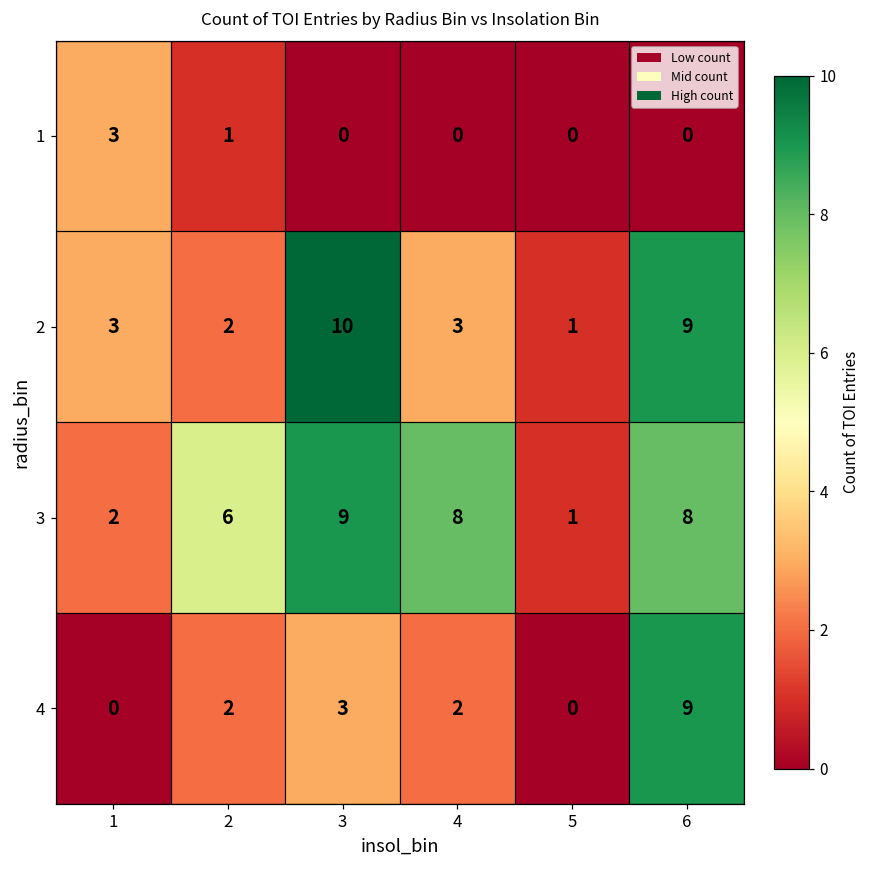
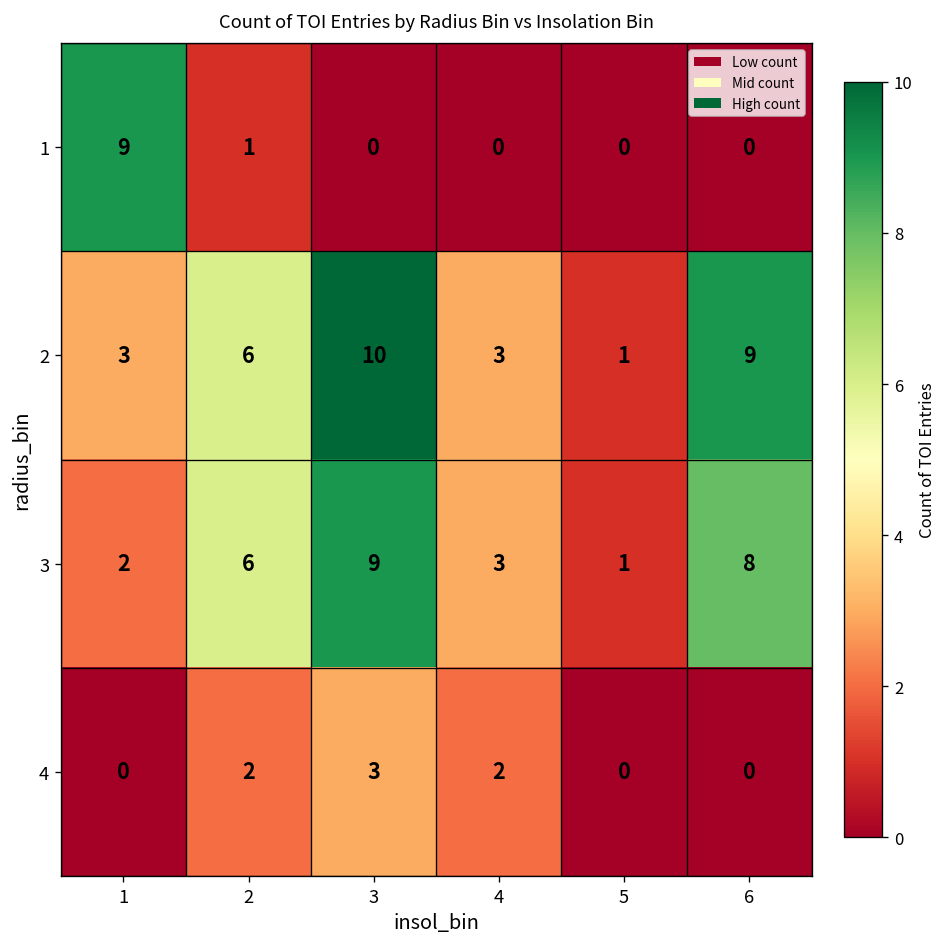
  {
    "1": {
-     "1": 3,
+     "1": 9,
      "2": 1,
      "3": 0,
      "4": 0,
      "5": 0,
      "6": 0
    },
    "2": {
      "1": 3,
-     "2": 2,
+     "2": 6,
      "3": 10,
      "4": 3,
      "5": 1,
      "6": 9
    },
    "3": {
      "1": 2,
      "2": 6,
      "3": 9,
-     "4": 8,
+     "4": 3,
      "5": 1,
      "6": 8
    },
    "4": {
      "1": 0,
      "2": 2,
      "3": 3,
      "4": 2,
      "5": 0,
-     "6": 9
+     "6": 0
    }
  }
